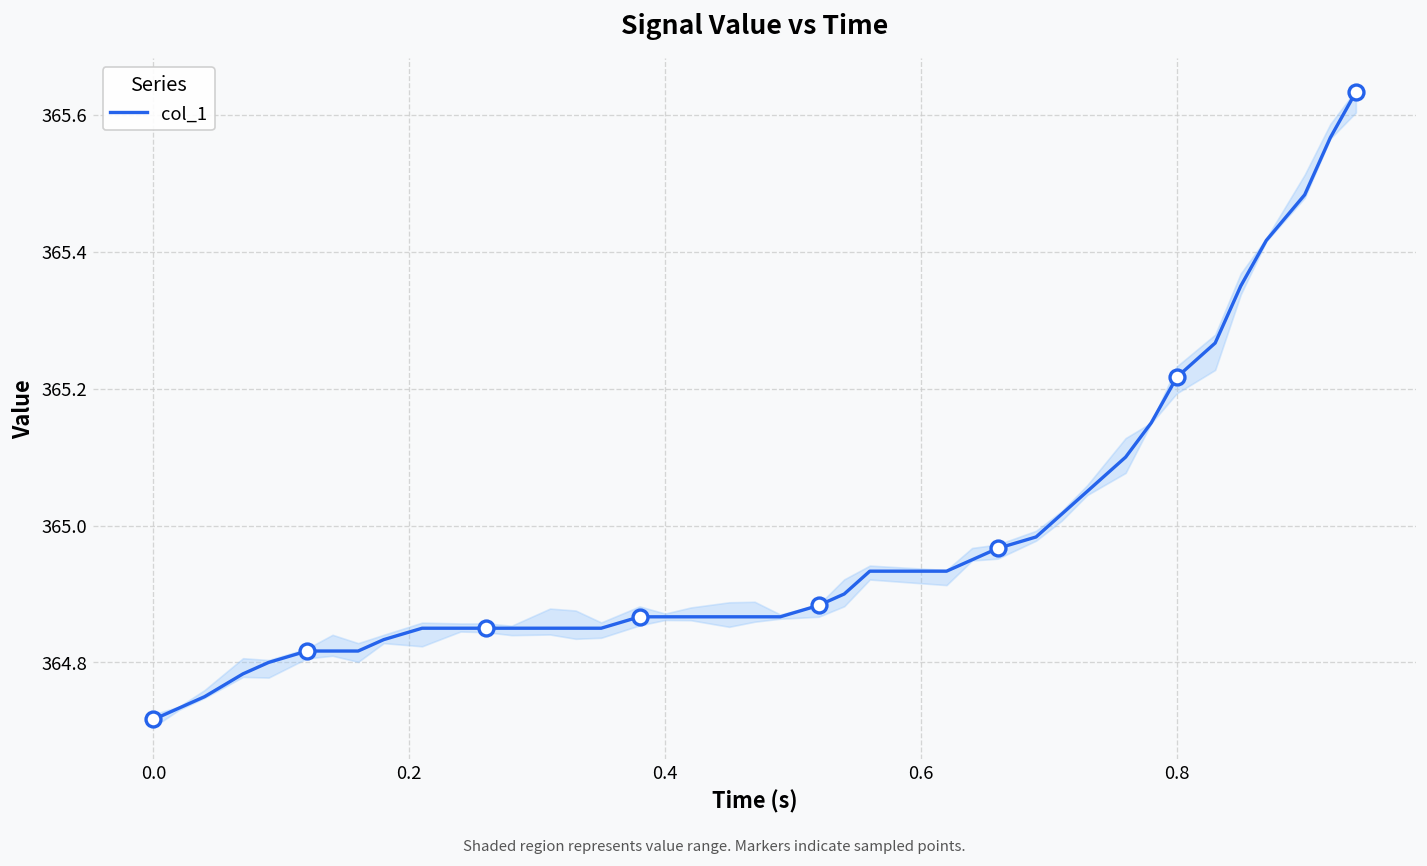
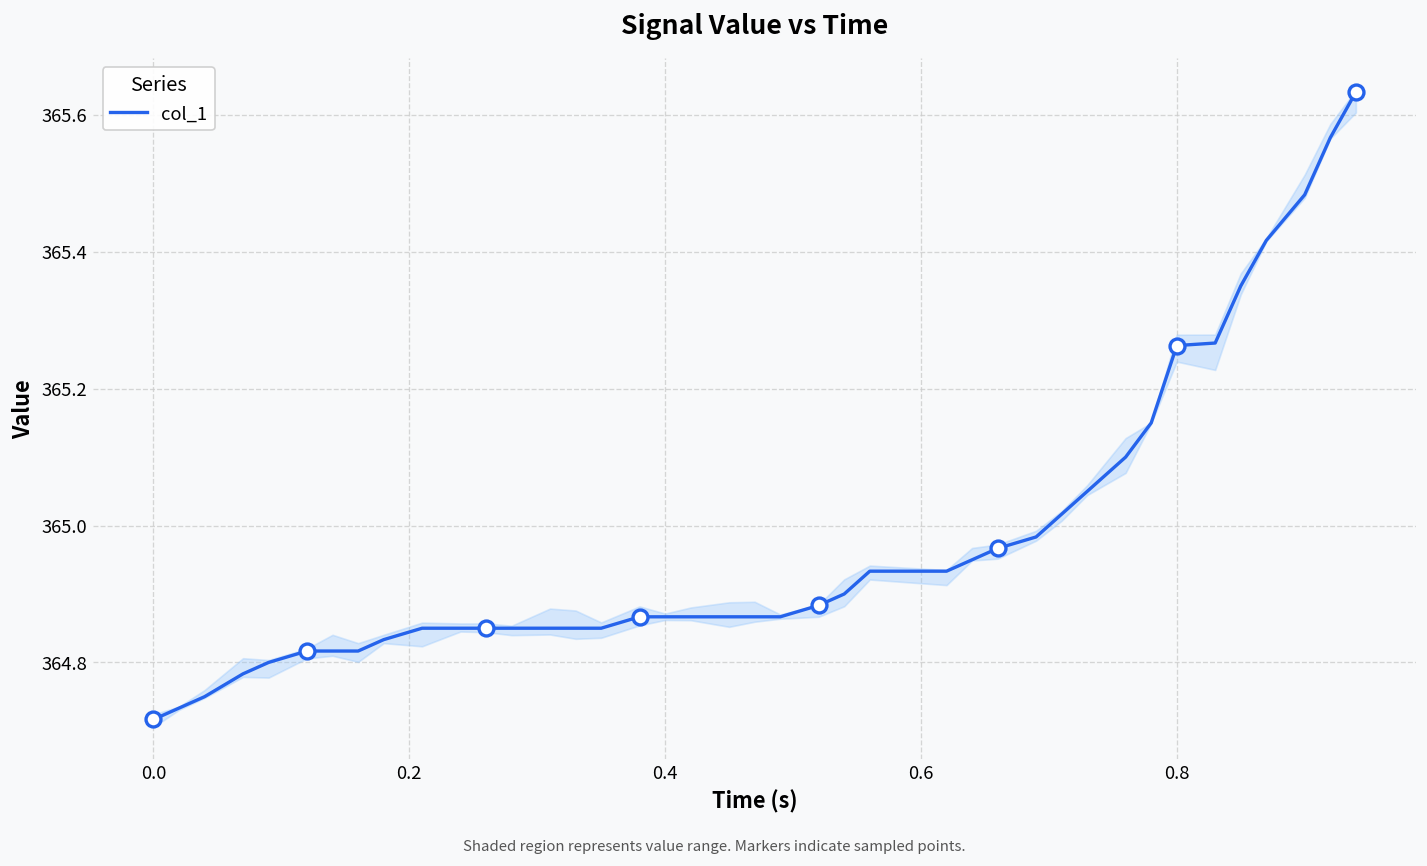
  {
    "col_1": {
      "0.4": 364.87,
-     "0.8": 365.22
+     "0.8": 365.26
    }
  }
